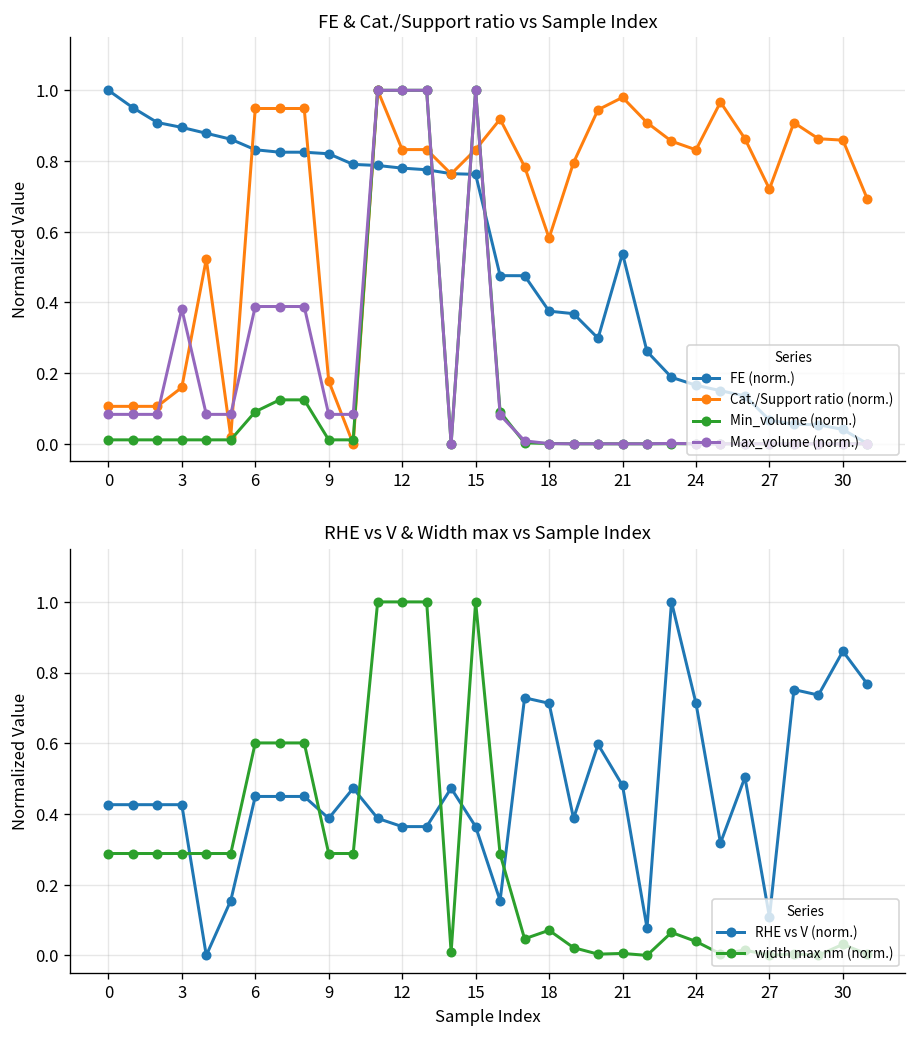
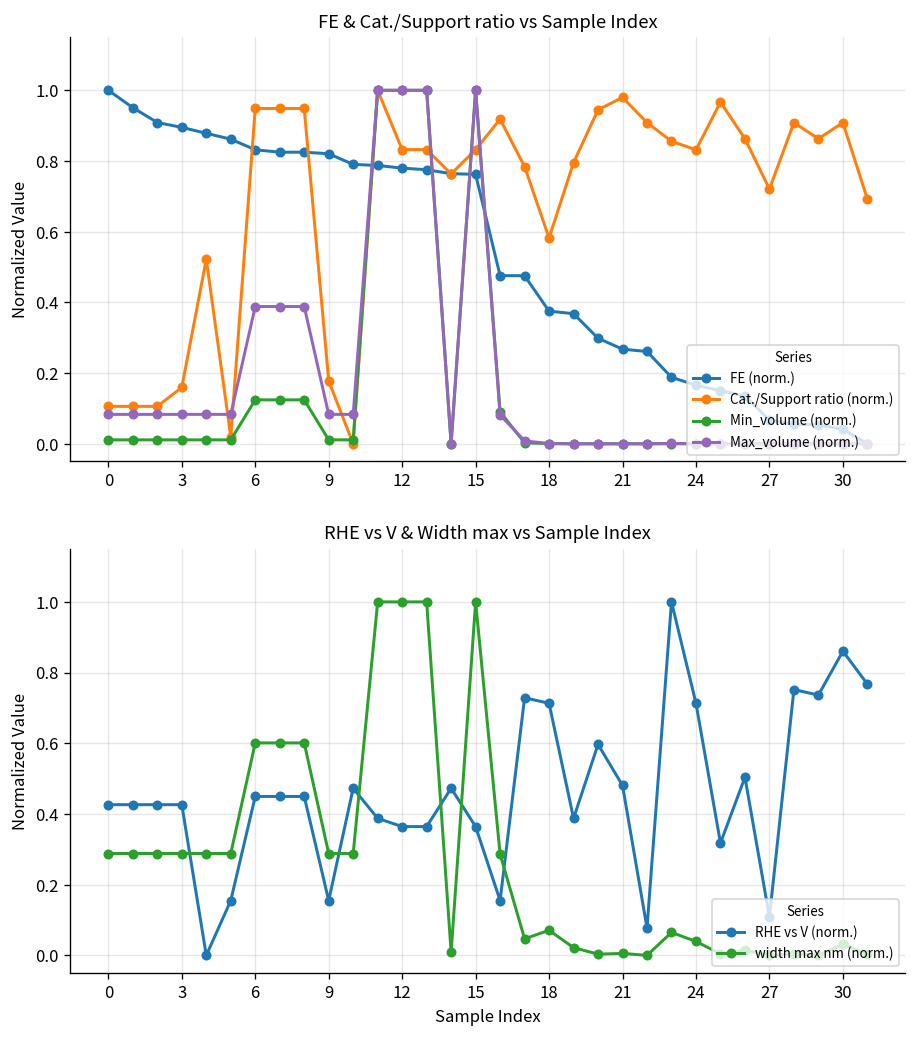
  {
    "FE & Cat./Support ratio vs Sample Index": {
      "FE (norm.)": {
        "0": 1.00,
        "3": 0.90,
        "6": 0.83,
        "9": 0.82,
        "12": 0.78,
        "15": 0.76,
        "18": 0.38,
-       "21": 0.54
+       "21": 0.27
      },
      "Cat./Support ratio (norm.)": {
        "0": 0.11,
        "3": 0.16,
        "6": 0.95,
        "9": 0.18,
        "12": 0.83,
        "15": 0.83,
        "18": 0.58,
        "21": 0.98,
        "24": 0.83,
        "27": 0.72,
-       "30": 0.86
+       "30": 0.91
      },
      "Min_volume (norm.)": {
        "0": 0.01,
        "3": 0.01,
-       "6": 0.09,
+       "6": 0.12,
        "9": 0.01
      },
      "Max_volume (norm.)": {
        "0": 0.08,
-       "3": 0.38,
+       "3": 0.08,
        "6": 0.39,
        "9": 0.08
      }
    },
    "RHE vs V & Width max vs Sample Index": {
      "RHE vs V (norm.)": {
        "0": 0.43,
        "3": 0.43,
        "6": 0.45,
-       "9": 0.39,
+       "9": 0.16,
        "12": 0.36,
        "15": 0.36,
        "18": 0.71,
        "21": 0.48,
        "24": 0.71,
        "30": 0.86
      },
      "width max nm (norm.)": {
        "0": 0.29,
        "3": 0.29,
        "6": 0.60,
        "9": 0.29,
        "12": 1.00,
        "15": 1.00,
        "18": 0.07,
        "21": 0.01,
        "24": 0.04
      }
    }
  }
